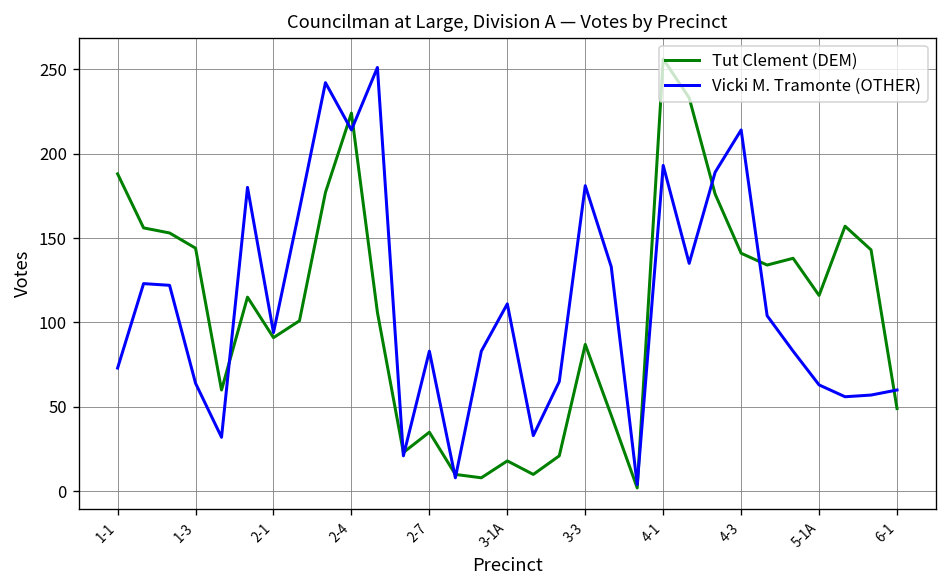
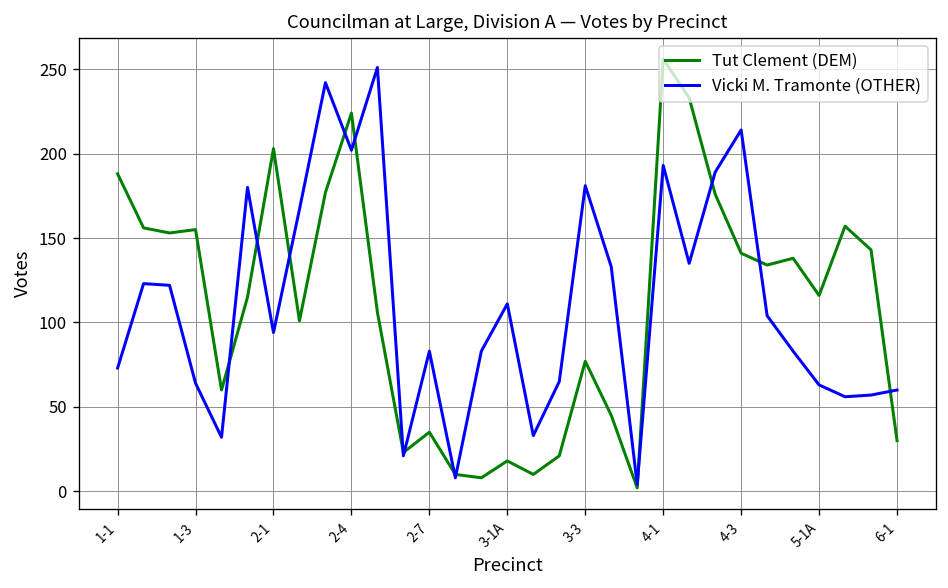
  {
    "Tut Clement (DEM)": {
      "1-1": 188,
-     "1-3": 144,
-     "2-1": 91,
+     "1-3": 155,
+     "2-1": 203,
      "2-4": 224,
      "2-7": 35,
      "3-1A": 18,
-     "3-3": 87,
+     "3-3": 77,
      "4-3": 141,
      "5-1A": 116,
-     "6-1": 49
+     "6-1": 30
    },
    "Vicki M. Tramonte (OTHER)": {
      "1-1": 73,
      "1-3": 64,
      "2-1": 94,
-     "2-4": 214,
+     "2-4": 202,
      "2-7": 83,
      "3-1A": 111,
      "3-3": 181,
      "4-1": 193,
      "4-3": 214,
      "5-1A": 63,
      "6-1": 60
    }
  }
